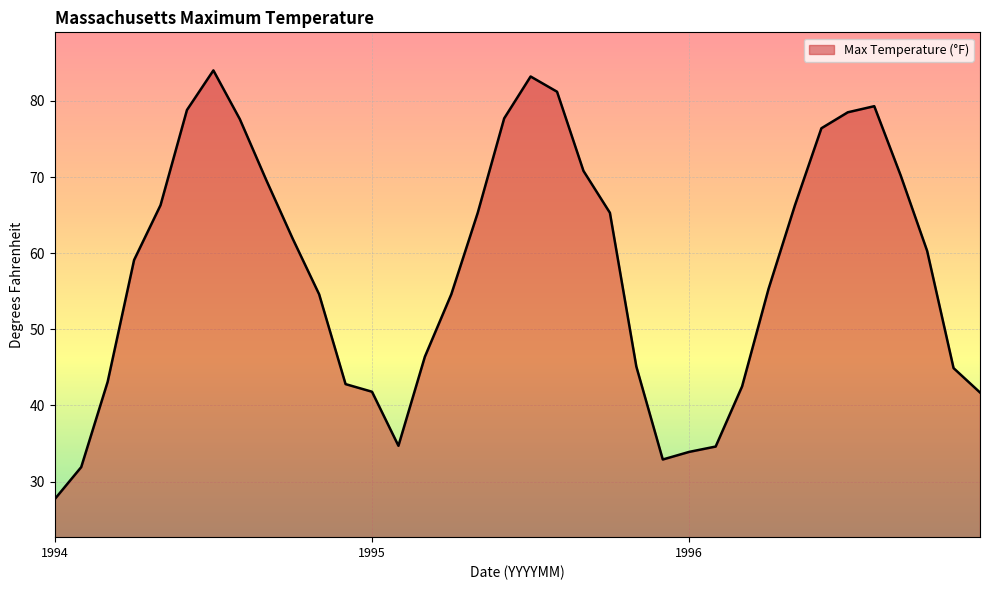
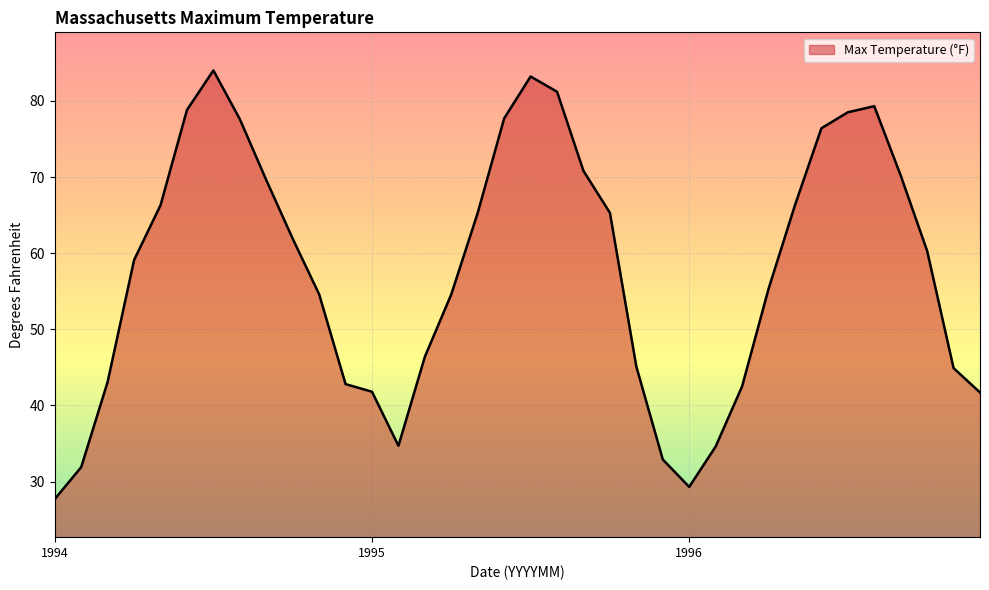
  {
    "1994": 28,
    "1995": 42,
-   "1996": 34
+   "1996": 29
  }
